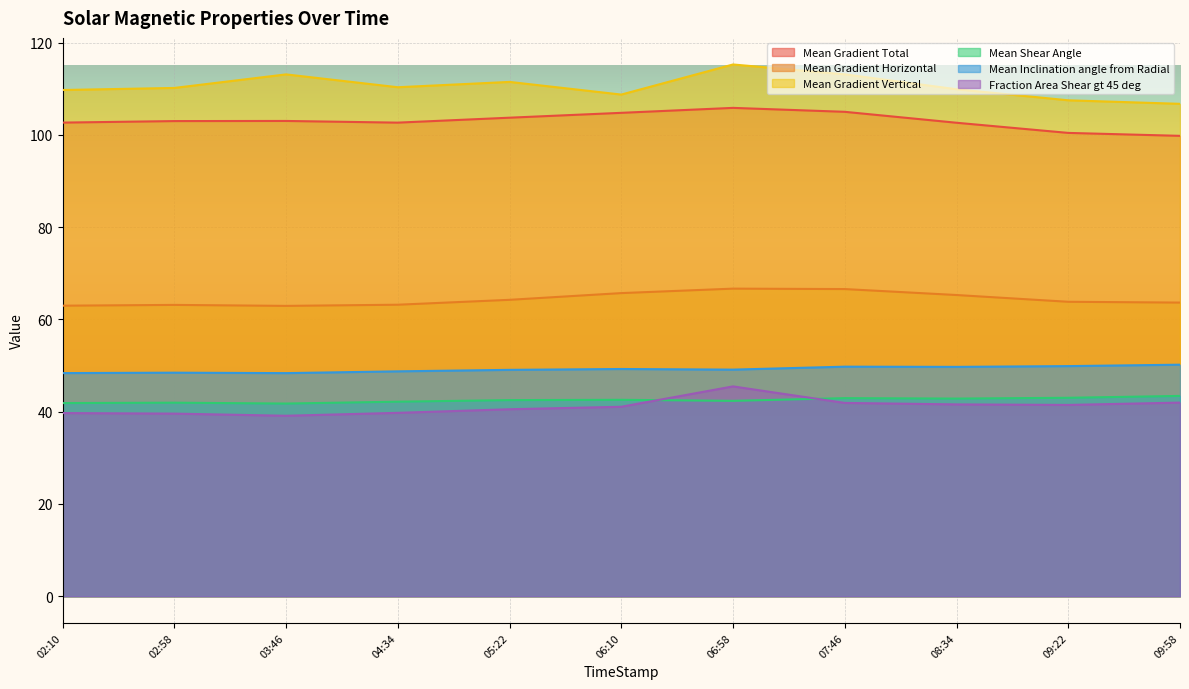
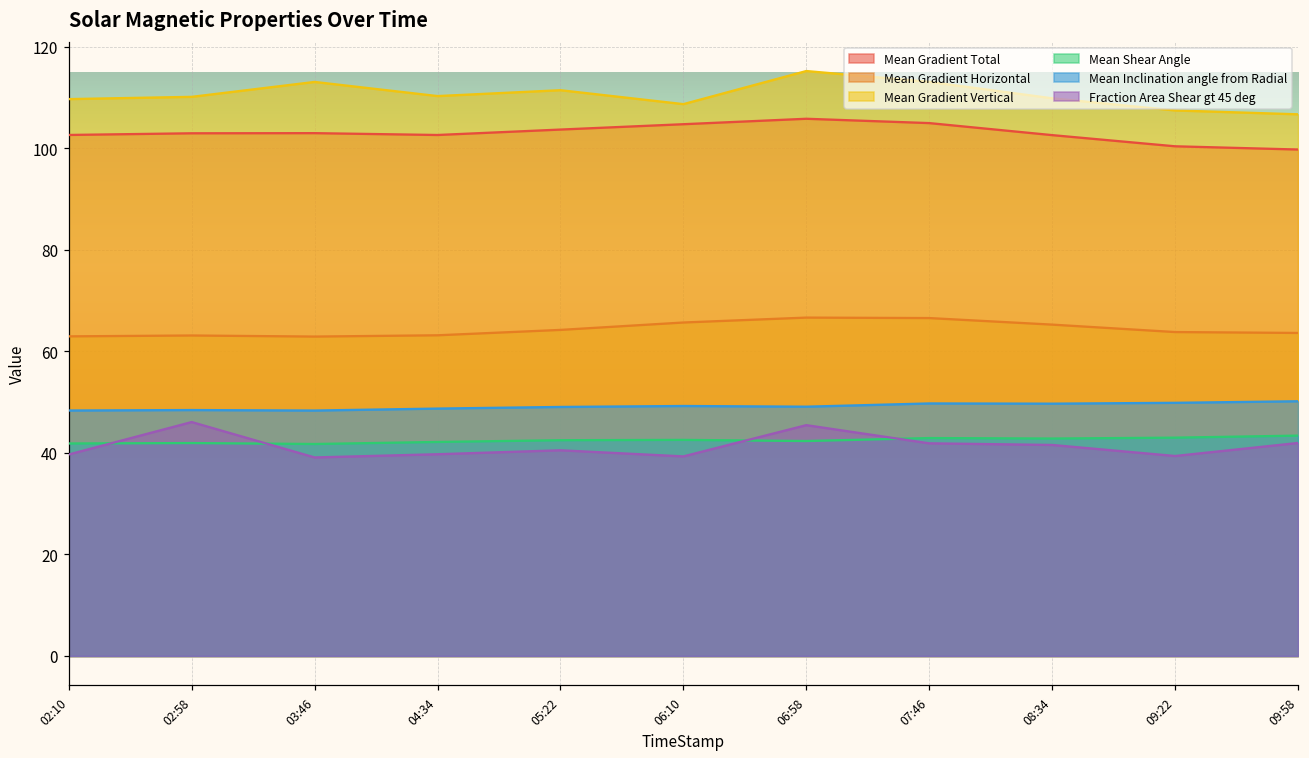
  {
    "Mean Gradient Vertical": {
      "02:10": 110,
      "02:58": 110,
      "03:46": 113,
      "04:34": 110,
      "05:22": 111,
      "06:10": 109,
      "06:58": 115,
      "09:22": 108,
      "09:58": 107
    },
    "Mean Shear Angle": {
      "02:10": 42,
      "02:58": 42,
      "03:46": 42,
      "04:34": 42,
      "05:22": 43,
      "06:10": 43,
      "06:58": 42,
      "07:46": 43,
      "08:34": 43,
      "09:22": 43,
      "09:58": 43
    },
    "Mean Inclination angle from Radial": {
      "02:10": 48,
      "02:58": 48,
      "03:46": 48,
      "04:34": 49,
      "05:22": 49,
      "06:10": 49,
      "06:58": 49,
      "07:46": 50,
      "08:34": 50,
      "09:22": 50,
      "09:58": 50
    },
    "Fraction Area Shear gt 45 deg": {
      "02:10": 40,
-     "02:58": 40,
+     "02:58": 46,
      "03:46": 39,
      "04:34": 40,
      "05:22": 41,
-     "06:10": 41,
+     "06:10": 39,
      "06:58": 45,
      "07:46": 42,
      "08:34": 42,
-     "09:22": 41,
+     "09:22": 39,
      "09:58": 42
    }
  }
